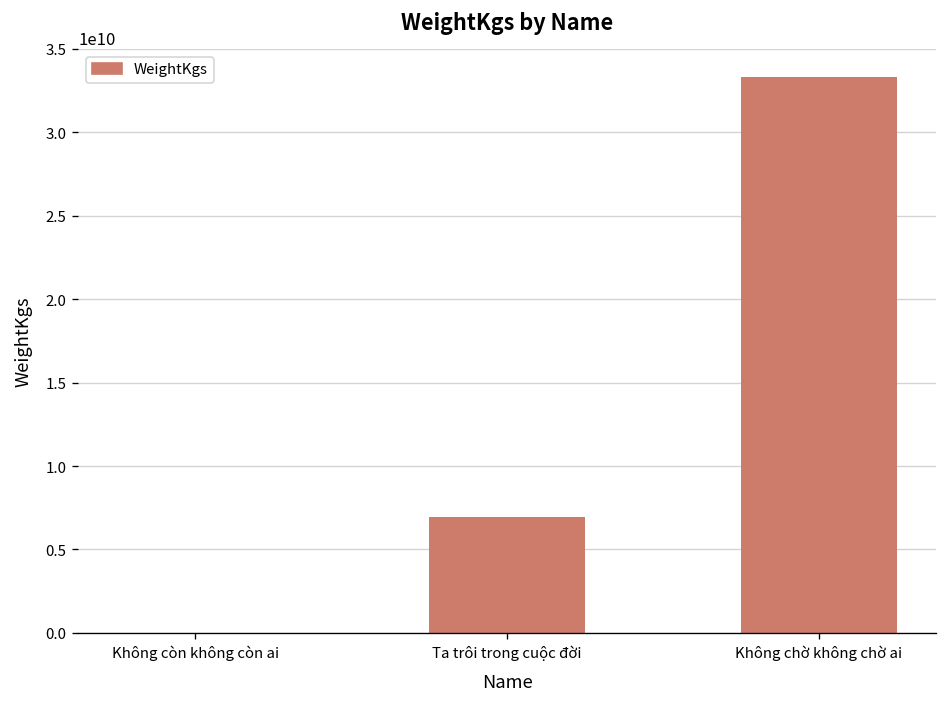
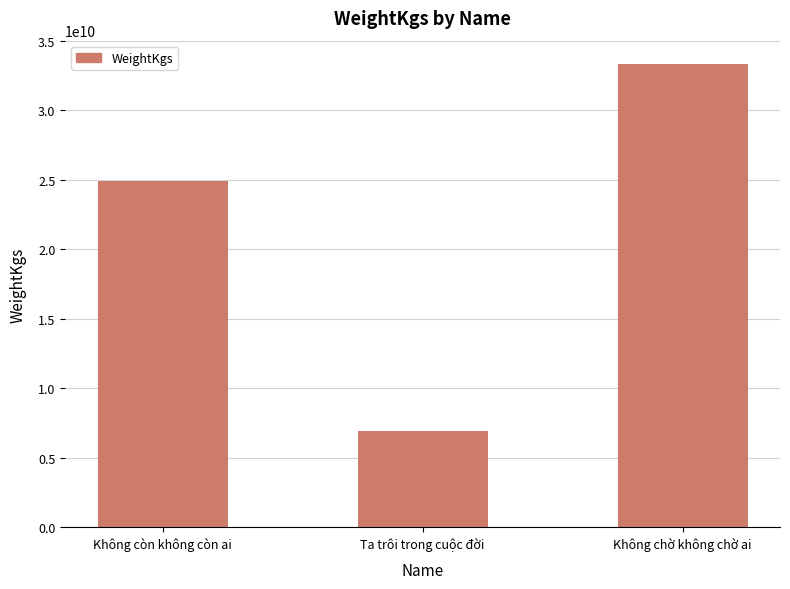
  {
-   "Không còn không còn ai": 0,
+   "Không còn không còn ai": 24900000000,
    "Ta trôi trong cuộc đời": 6900000000,
    "Không chờ không chờ ai": 33300000000
  }
